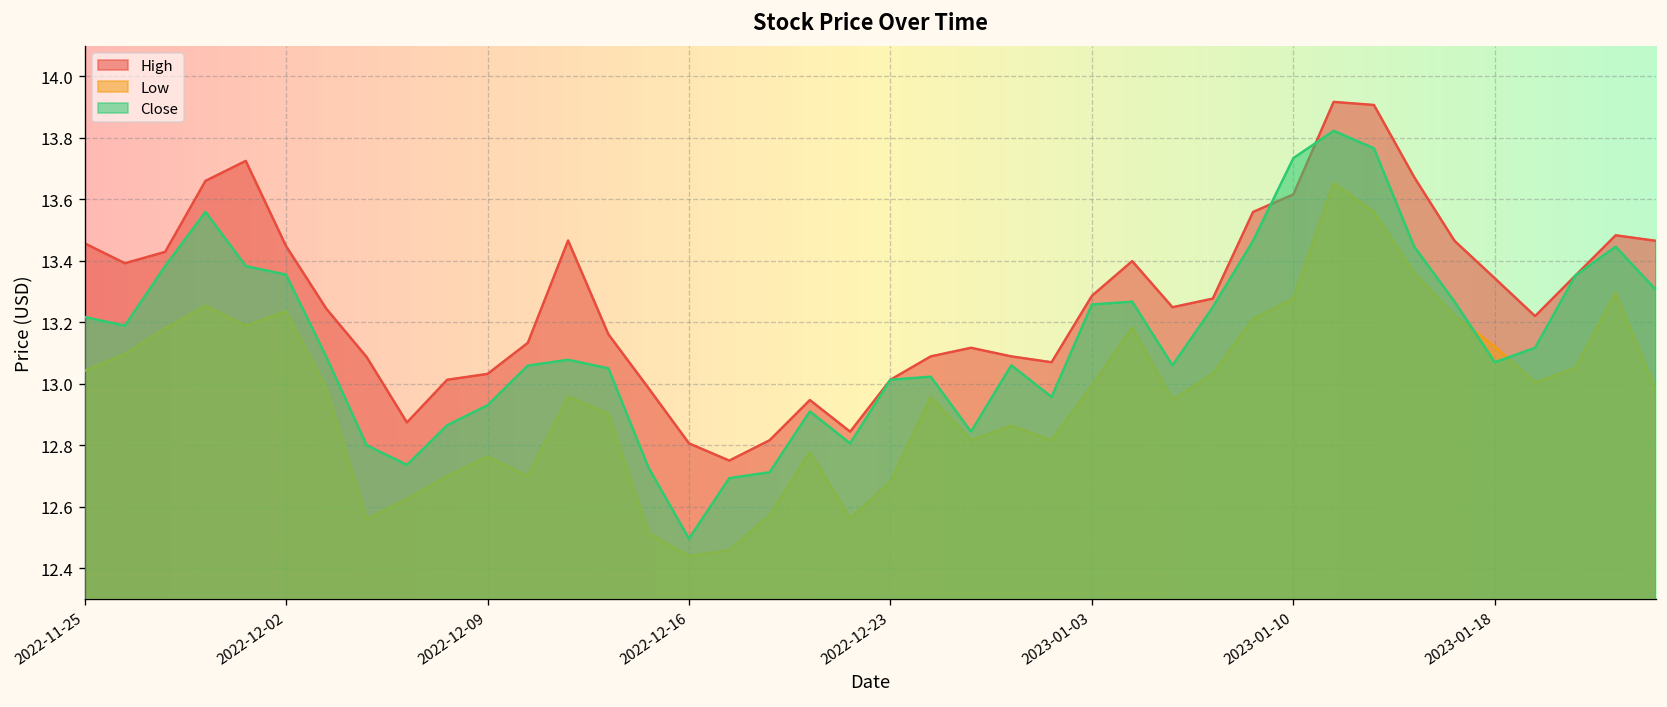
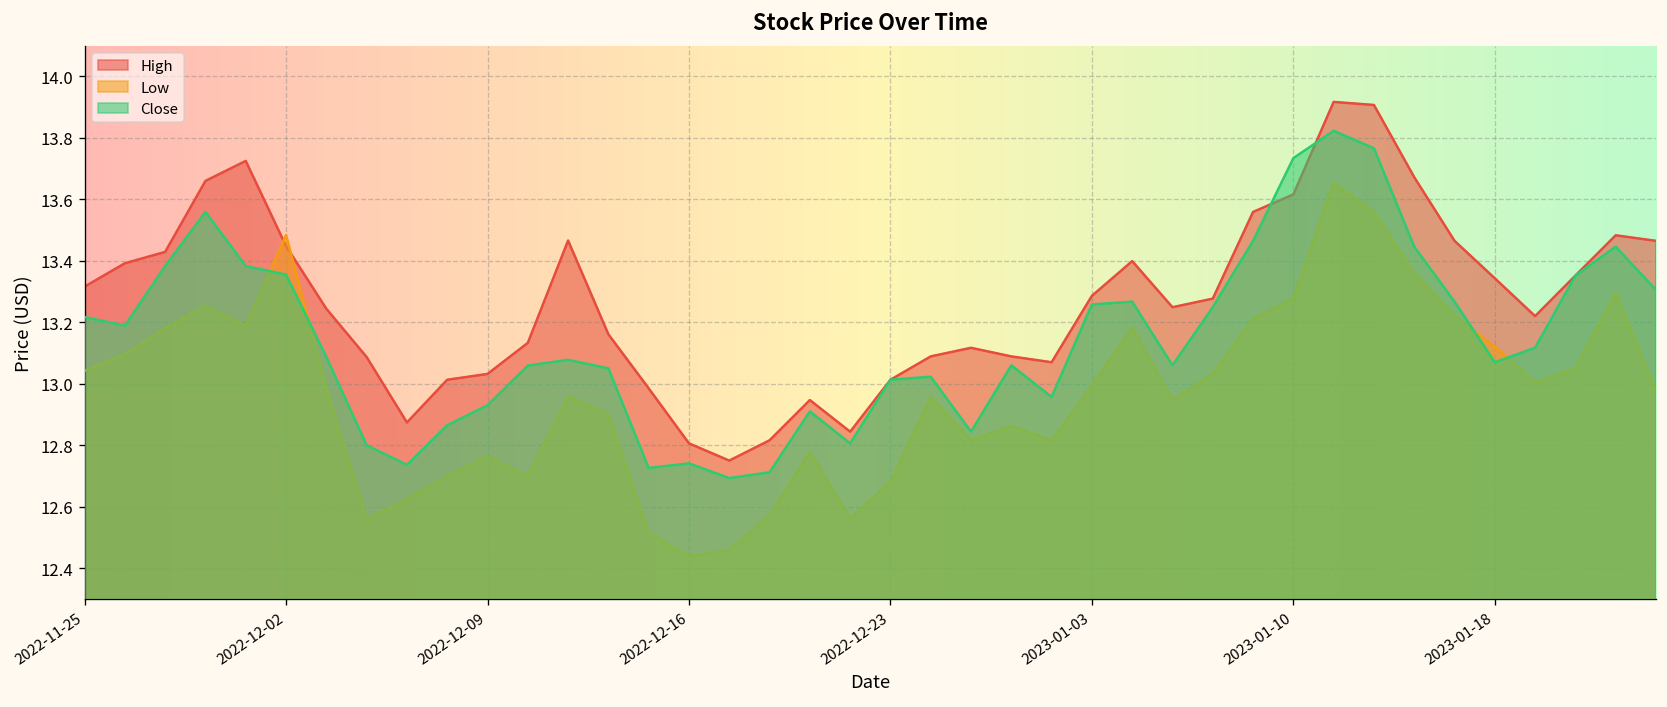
  {
    "High": {
-     "2022-11-25": 13.46,
+     "2022-11-25": 13.32,
      "2022-12-02": 13.45,
      "2022-12-09": 13.03,
      "2022-12-16": 12.81,
      "2023-01-03": 13.29,
      "2023-01-10": 13.62,
      "2023-01-18": 13.34
    },
    "Low": {
      "2022-11-25": 13.04,
-     "2022-12-02": 13.24,
+     "2022-12-02": 13.48,
      "2022-12-09": 12.76,
      "2022-12-16": 12.44,
      "2022-12-23": 12.68,
      "2023-01-03": 12.99,
      "2023-01-10": 13.28,
      "2023-01-18": 13.12
    },
    "Close": {
      "2022-11-25": 13.22,
      "2022-12-02": 13.36,
      "2022-12-09": 12.93,
-     "2022-12-16": 12.50,
+     "2022-12-16": 12.74,
      "2023-01-03": 13.26,
      "2023-01-10": 13.73,
      "2023-01-18": 13.07
    }
  }
